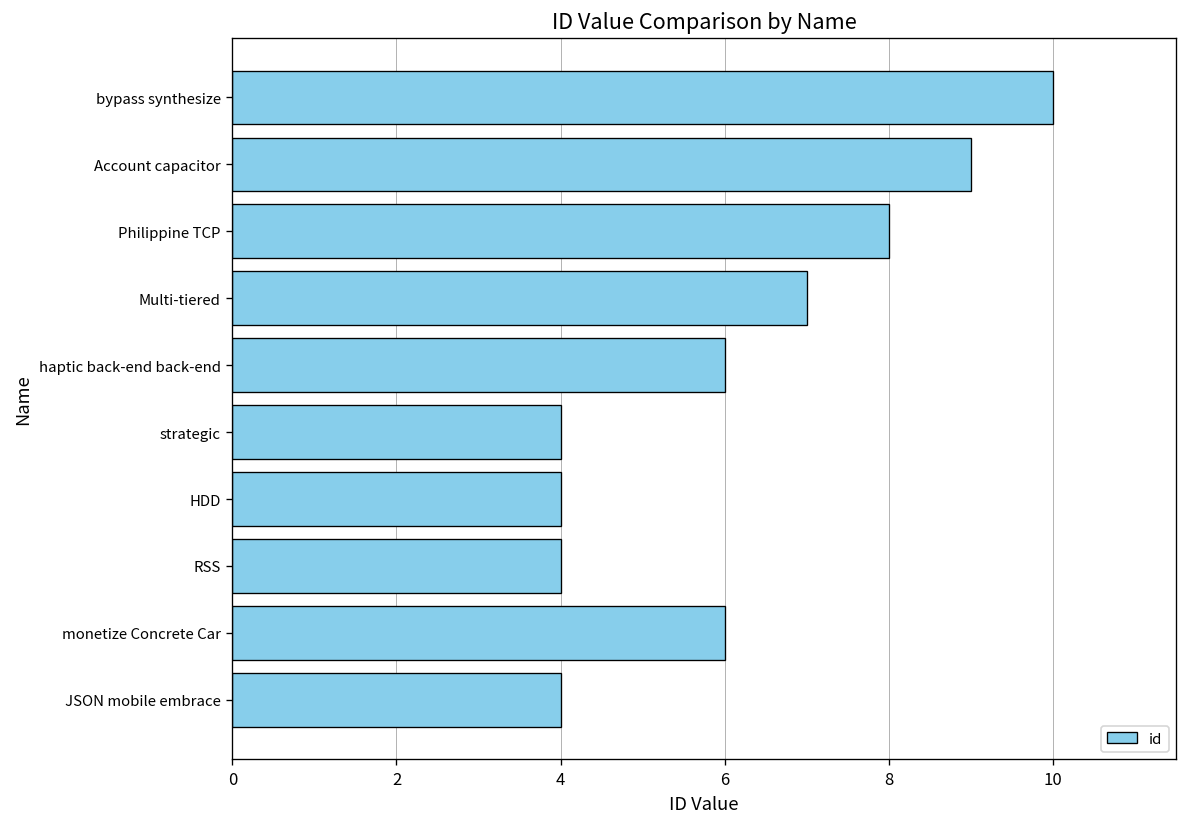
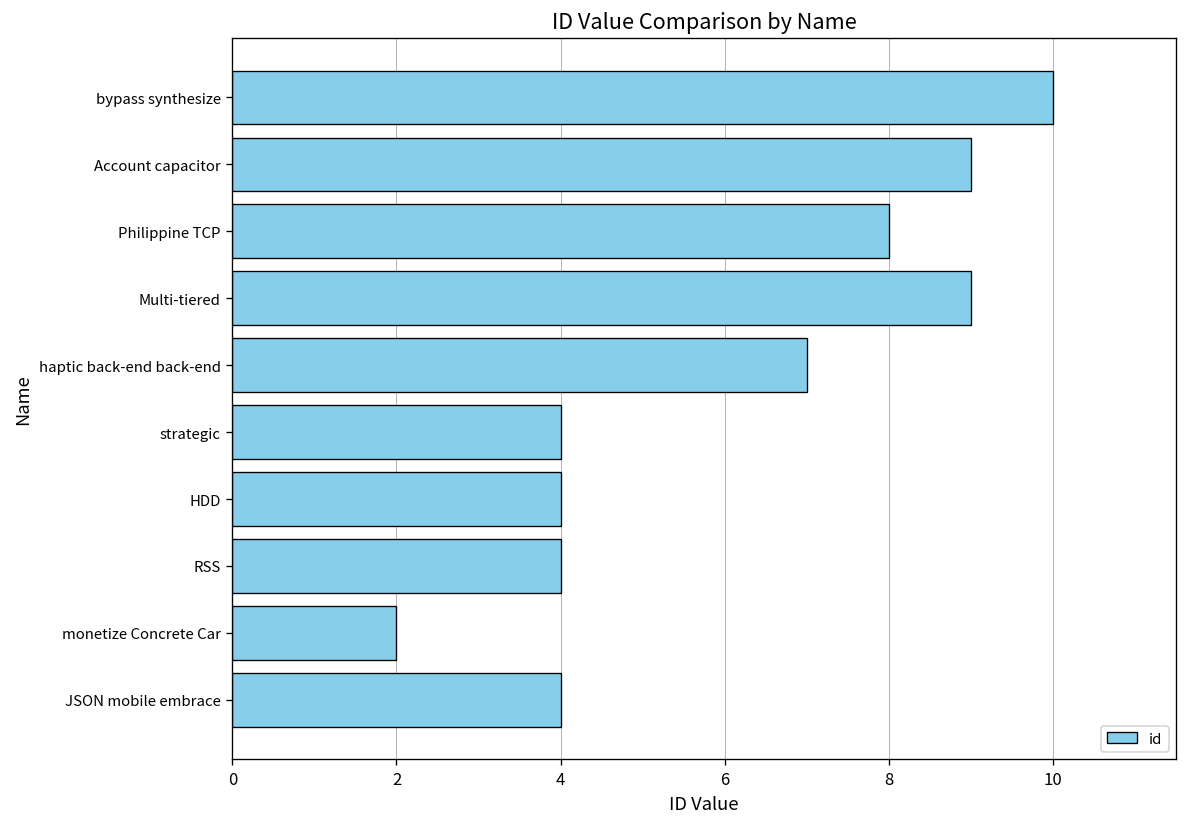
  {
    "bypass synthesize": 10,
    "Account capacitor": 9,
    "Philippine TCP": 8,
-   "Multi-tiered": 7,
-   "haptic back-end back-end": 6,
+   "Multi-tiered": 9,
+   "haptic back-end back-end": 7,
    "strategic": 4,
    "HDD": 4,
    "RSS": 4,
-   "monetize Concrete Car": 6,
+   "monetize Concrete Car": 2,
    "JSON mobile embrace": 4
  }
